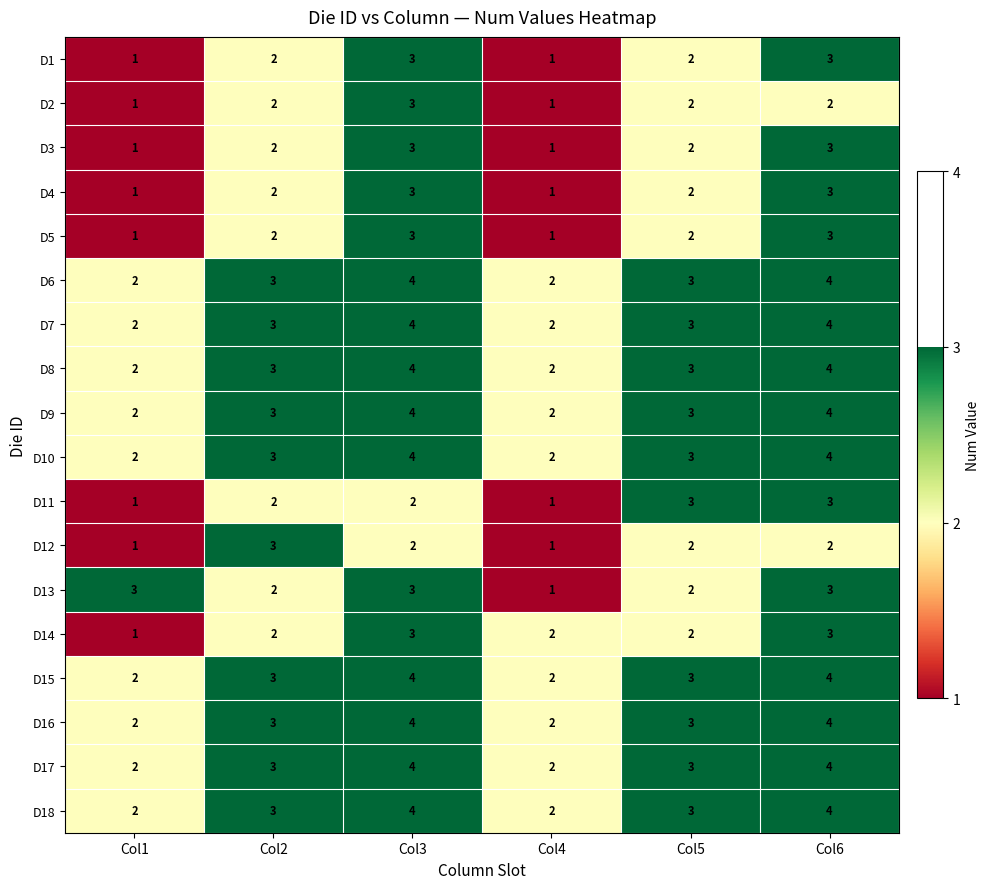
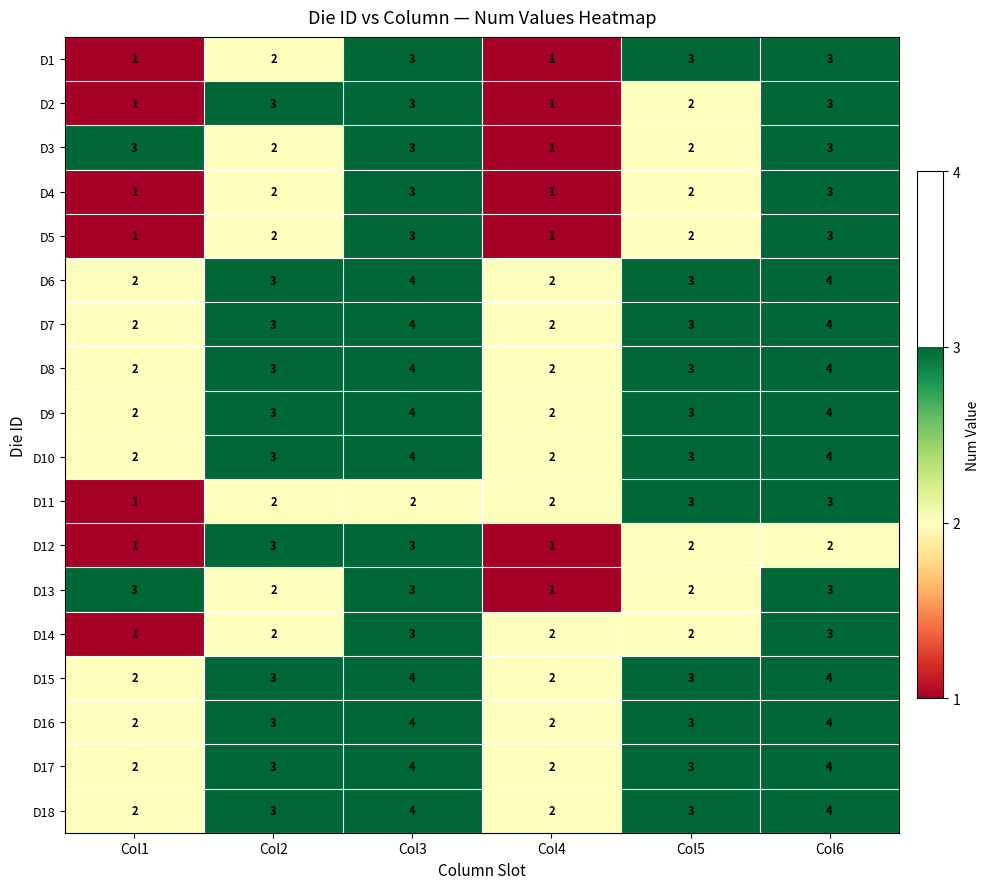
  {
    "D1": {
      "Col1": 1,
      "Col2": 2,
      "Col3": 3,
      "Col4": 1,
-     "Col5": 2,
+     "Col5": 3,
      "Col6": 3
    },
    "D2": {
      "Col1": 1,
-     "Col2": 2,
+     "Col2": 3,
      "Col3": 3,
      "Col4": 1,
      "Col5": 2,
-     "Col6": 2
+     "Col6": 3
    },
    "D3": {
-     "Col1": 1,
+     "Col1": 3,
      "Col2": 2,
      "Col3": 3,
      "Col4": 1,
      "Col5": 2,
      "Col6": 3
    },
    "D4": {
      "Col1": 1,
      "Col2": 2,
      "Col3": 3,
      "Col4": 1,
      "Col5": 2,
      "Col6": 3
    },
    "D5": {
      "Col1": 1,
      "Col2": 2,
      "Col3": 3,
      "Col4": 1,
      "Col5": 2,
      "Col6": 3
    },
    "D6": {
      "Col1": 2,
      "Col2": 3,
      "Col3": 4,
      "Col4": 2,
      "Col5": 3,
      "Col6": 4
    },
    "D7": {
      "Col1": 2,
      "Col2": 3,
      "Col3": 4,
      "Col4": 2,
      "Col5": 3,
      "Col6": 4
    },
    "D8": {
      "Col1": 2,
      "Col2": 3,
      "Col3": 4,
      "Col4": 2,
      "Col5": 3,
      "Col6": 4
    },
    "D9": {
      "Col1": 2,
      "Col2": 3,
      "Col3": 4,
      "Col4": 2,
      "Col5": 3,
      "Col6": 4
    },
    "D10": {
      "Col1": 2,
      "Col2": 3,
      "Col3": 4,
      "Col4": 2,
      "Col5": 3,
      "Col6": 4
    },
    "D11": {
      "Col1": 1,
      "Col2": 2,
      "Col3": 2,
-     "Col4": 1,
+     "Col4": 2,
      "Col5": 3,
      "Col6": 3
    },
    "D12": {
      "Col1": 1,
      "Col2": 3,
-     "Col3": 2,
+     "Col3": 3,
      "Col4": 1,
      "Col5": 2,
      "Col6": 2
    },
    "D13": {
      "Col1": 3,
      "Col2": 2,
      "Col3": 3,
      "Col4": 1,
      "Col5": 2,
      "Col6": 3
    },
    "D14": {
      "Col1": 1,
      "Col2": 2,
      "Col3": 3,
      "Col4": 2,
      "Col5": 2,
      "Col6": 3
    },
    "D15": {
      "Col1": 2,
      "Col2": 3,
      "Col3": 4,
      "Col4": 2,
      "Col5": 3,
      "Col6": 4
    },
    "D16": {
      "Col1": 2,
      "Col2": 3,
      "Col3": 4,
      "Col4": 2,
      "Col5": 3,
      "Col6": 4
    },
    "D17": {
      "Col1": 2,
      "Col2": 3,
      "Col3": 4,
      "Col4": 2,
      "Col5": 3,
      "Col6": 4
    },
    "D18": {
      "Col1": 2,
      "Col2": 3,
      "Col3": 4,
      "Col4": 2,
      "Col5": 3,
      "Col6": 4
    }
  }
